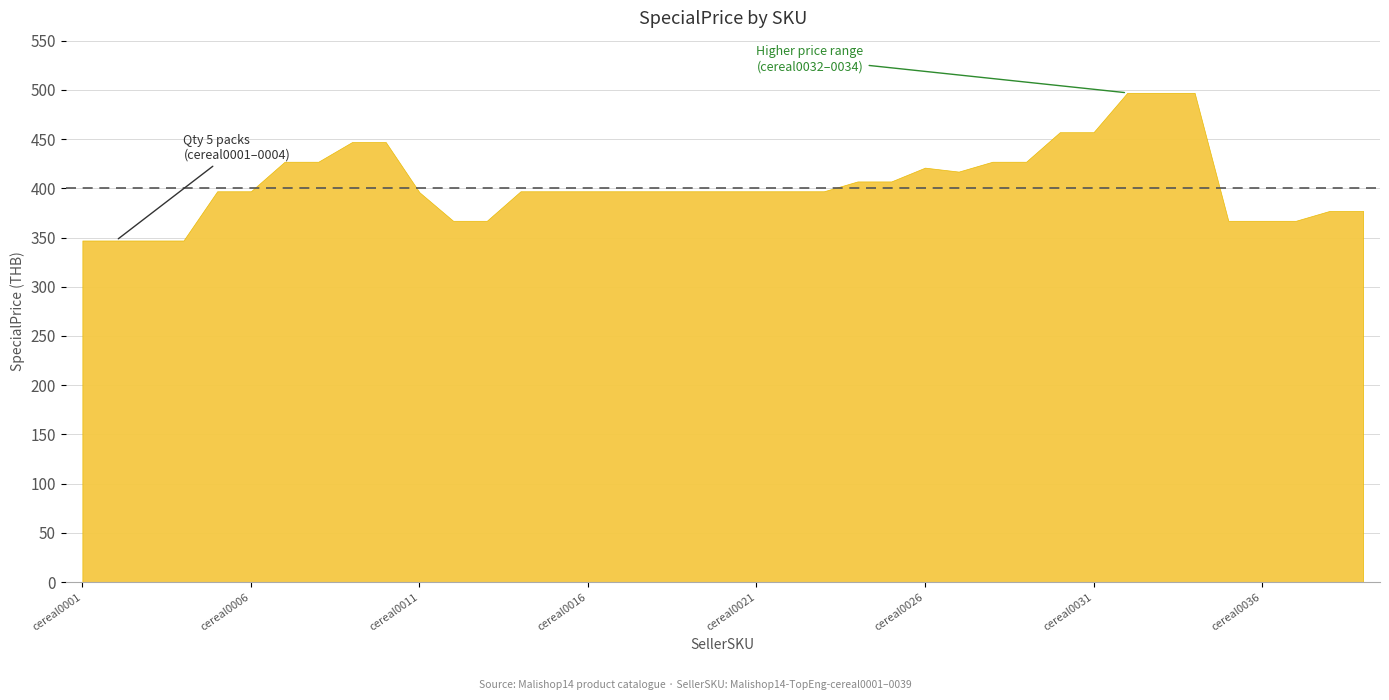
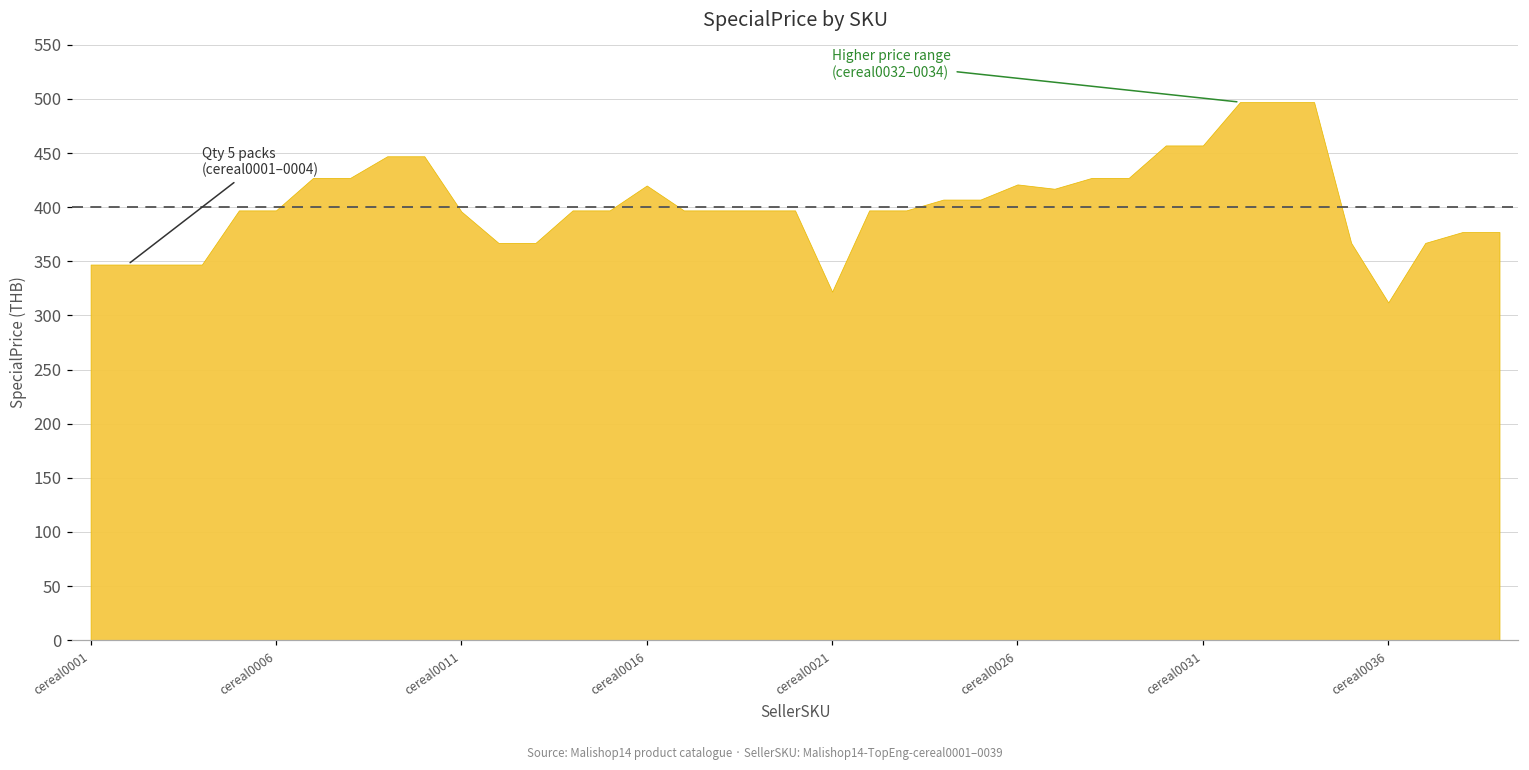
  {
    "cereal0001": 350,
    "cereal0011": 400,
-   "cereal0016": 400,
-   "cereal0021": 400,
+   "cereal0016": 420,
+   "cereal0021": 320,
    "cereal0026": 420,
    "cereal0031": 460,
-   "cereal0036": 370
+   "cereal0036": 310
  }
